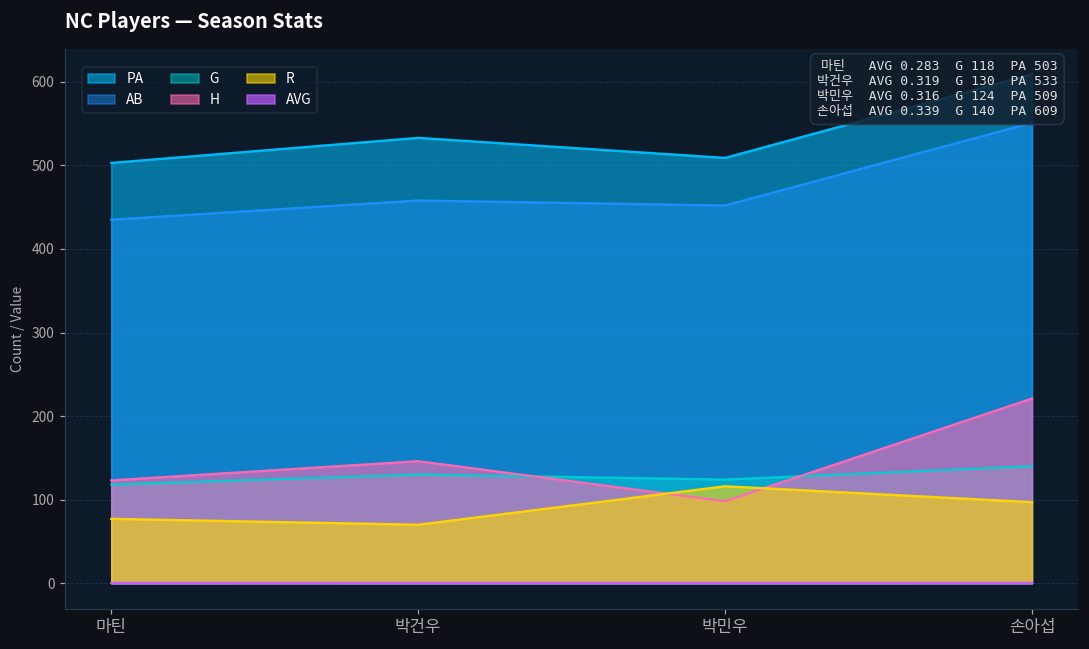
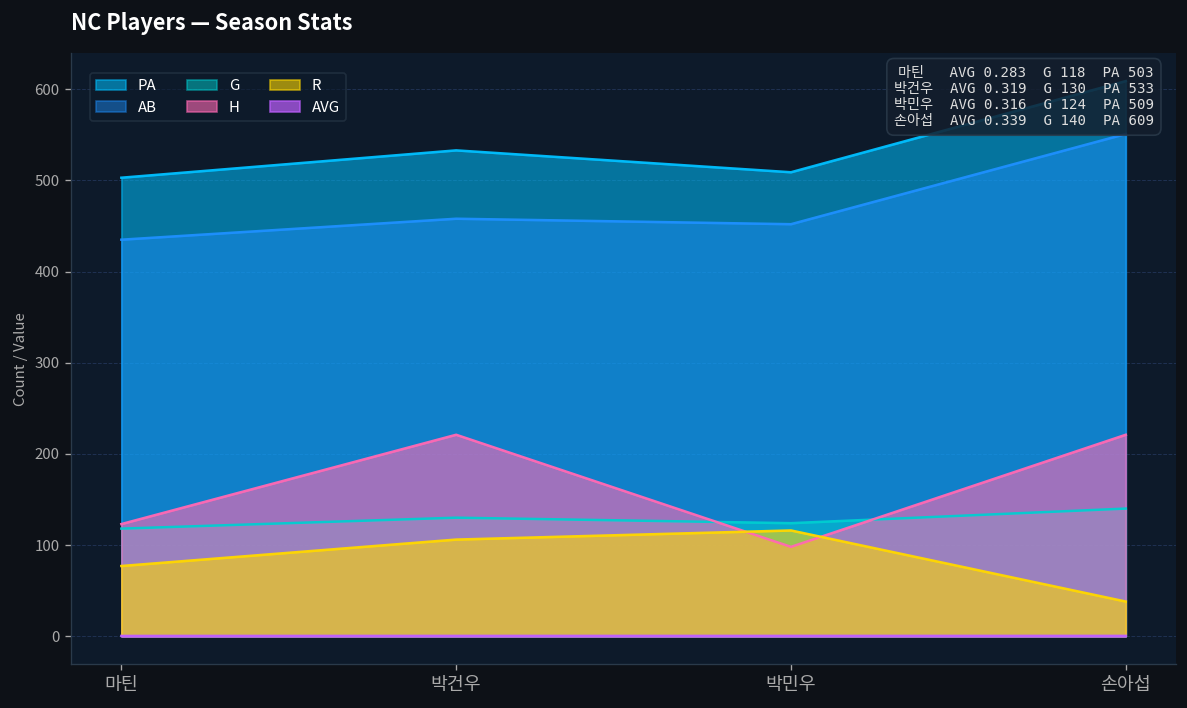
  {
    "H": {
      "마틴": 120,
-     "박건우": 150,
+     "박건우": 220,
      "박민우": 100,
      "손아섭": 220
    },
    "R": {
      "마틴": 80,
-     "박건우": 70,
+     "박건우": 110,
      "박민우": 120,
-     "손아섭": 100
+     "손아섭": 40
    },
    "AVG": {
      "마틴": 0,
      "박건우": 0,
      "박민우": 0,
      "손아섭": 0
    }
  }
